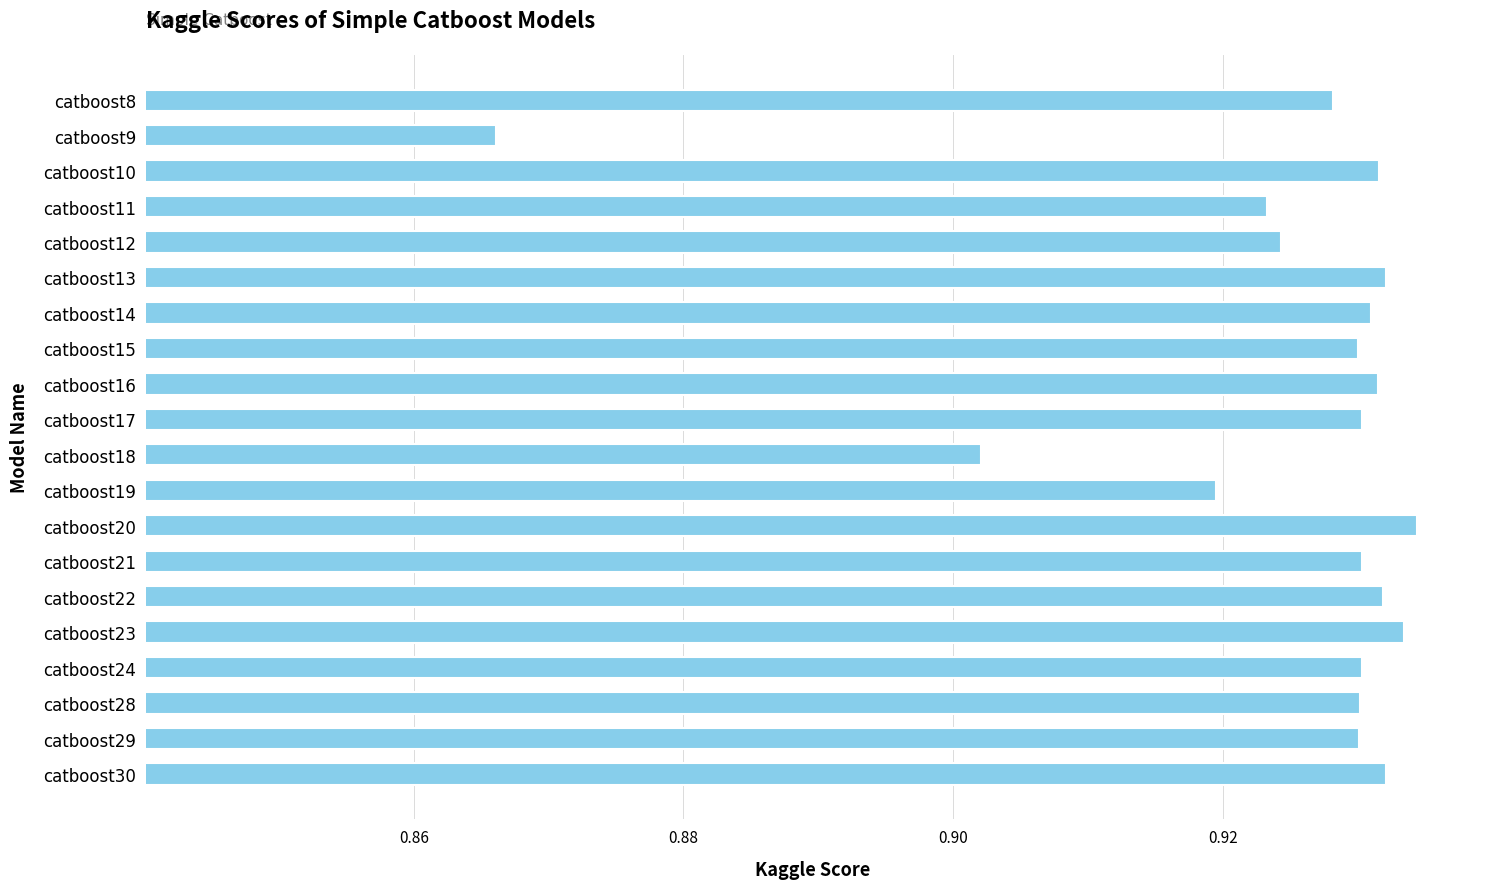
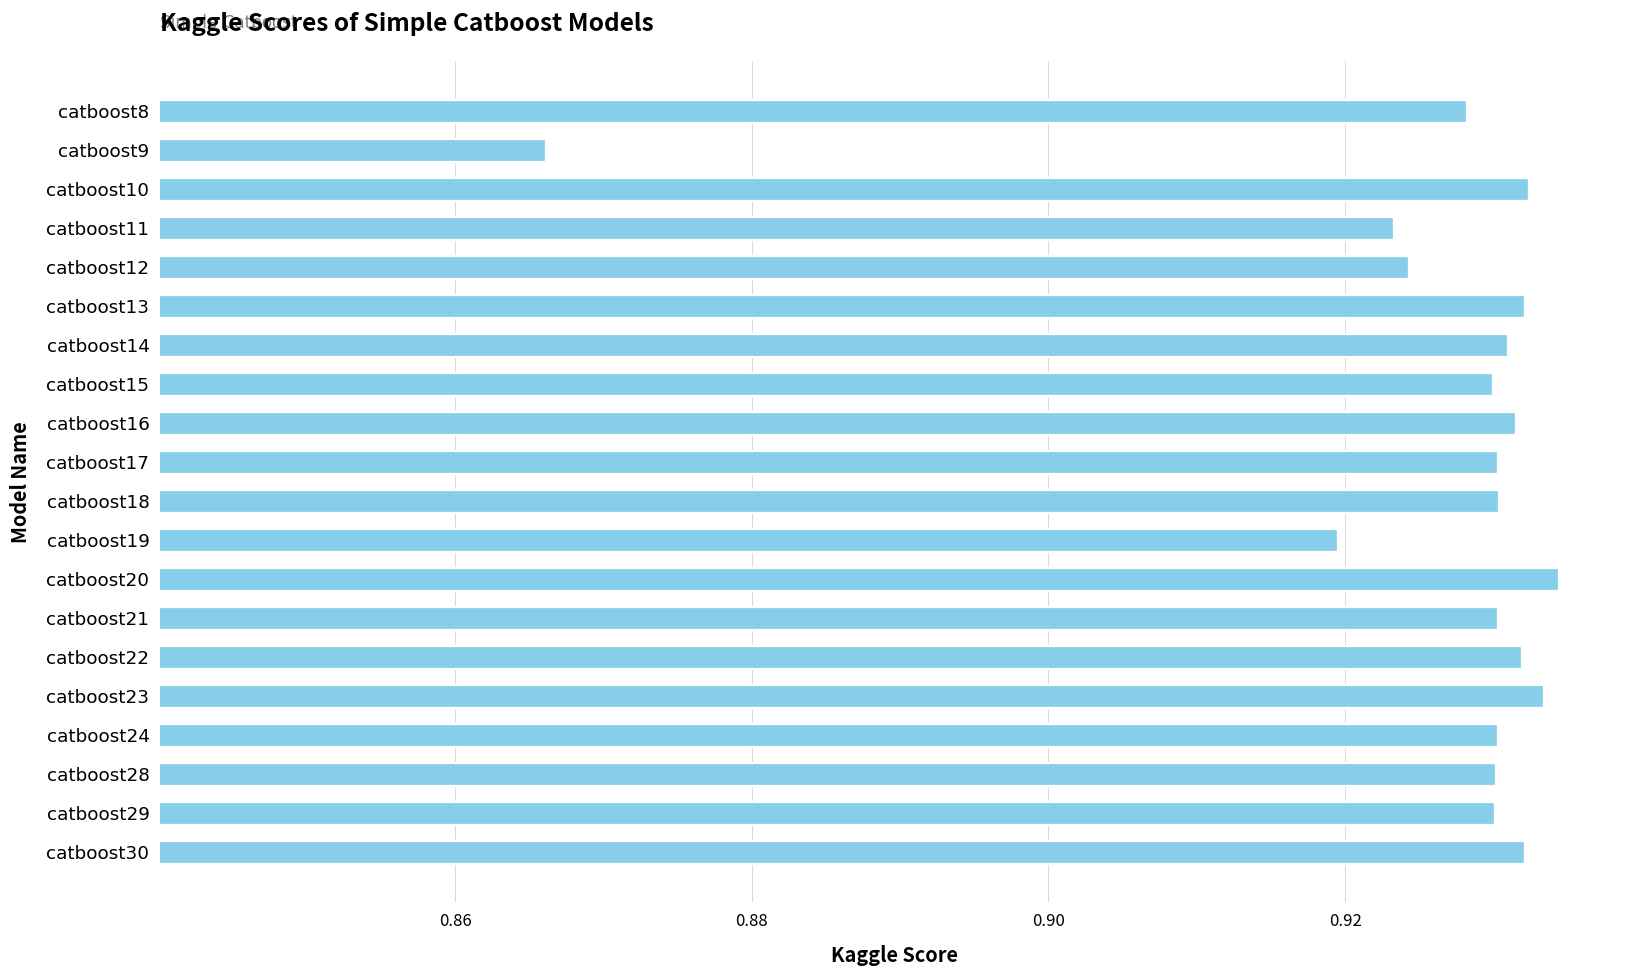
  {
    "catboost8": 0.9282,
    "catboost9": 0.8661,
-   "catboost10": 0.9316,
+   "catboost10": 0.9324,
    "catboost11": 0.9233,
    "catboost12": 0.9243,
    "catboost13": 0.9321,
    "catboost14": 0.9310,
    "catboost15": 0.9300,
    "catboost16": 0.9315,
    "catboost17": 0.9303,
-   "catboost18": 0.9021,
+   "catboost18": 0.9304,
    "catboost19": 0.9195,
    "catboost20": 0.9344,
    "catboost21": 0.9303,
    "catboost22": 0.9319,
    "catboost23": 0.9334,
    "catboost24": 0.9303,
    "catboost28": 0.9302,
    "catboost29": 0.9301,
    "catboost30": 0.9321
  }
